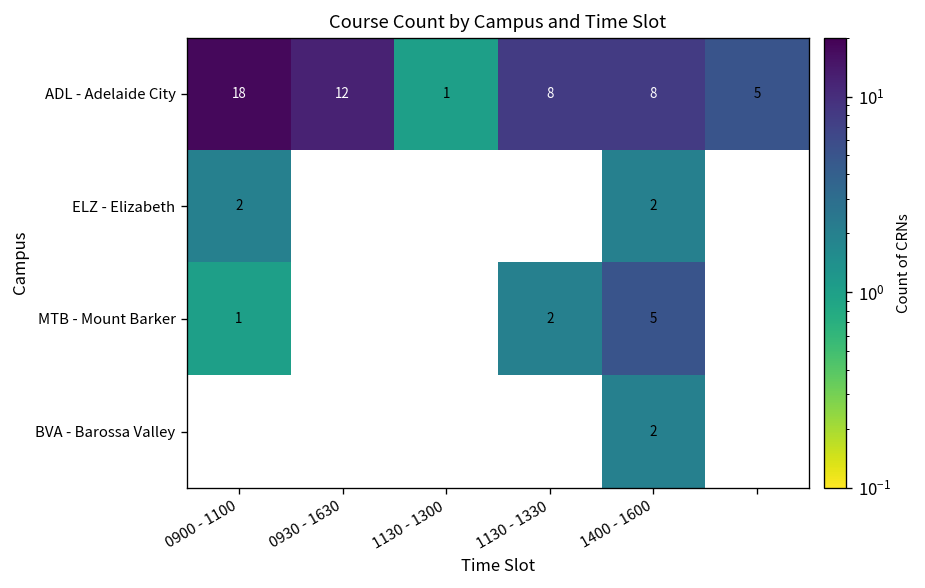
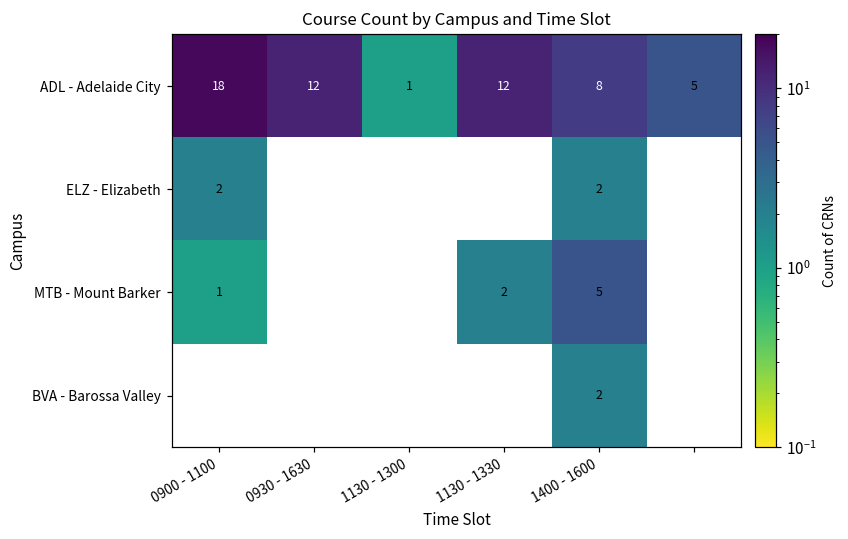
  {
    "ADL - Adelaide City": {
      "0900 - 1100": 18,
      "0930 - 1630": 12,
      "1130 - 1300": 1,
-     "1130 - 1330": 8,
+     "1130 - 1330": 12,
      "1400 - 1600": 8
    },
    "ELZ - Elizabeth": {
      "0900 - 1100": 2,
      "1400 - 1600": 2
    },
    "MTB - Mount Barker": {
      "0900 - 1100": 1,
      "1130 - 1330": 2,
      "1400 - 1600": 5
    },
    "BVA - Barossa Valley": {
      "1400 - 1600": 2
    }
  }
